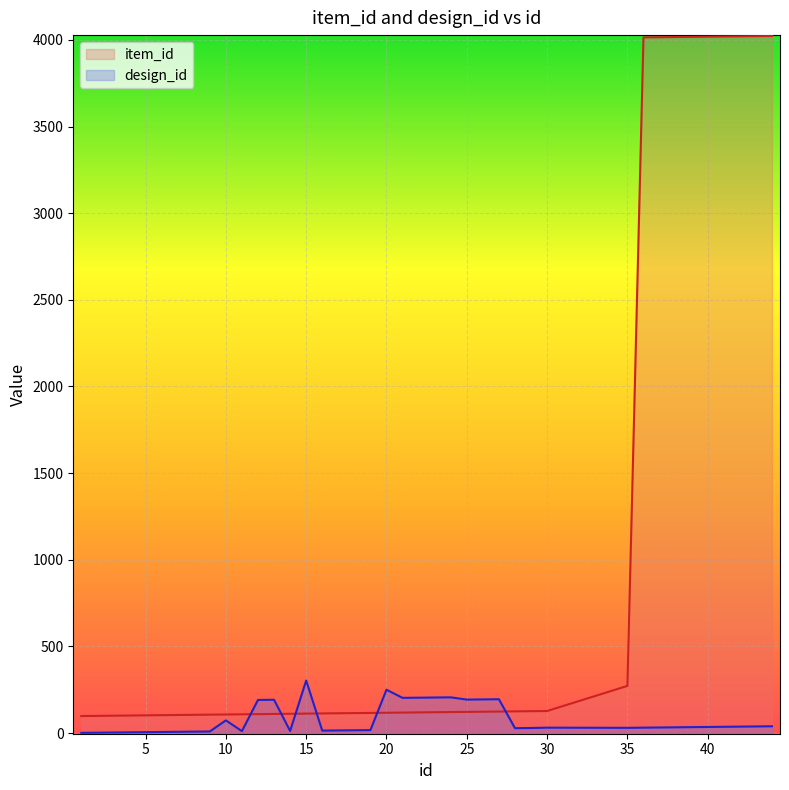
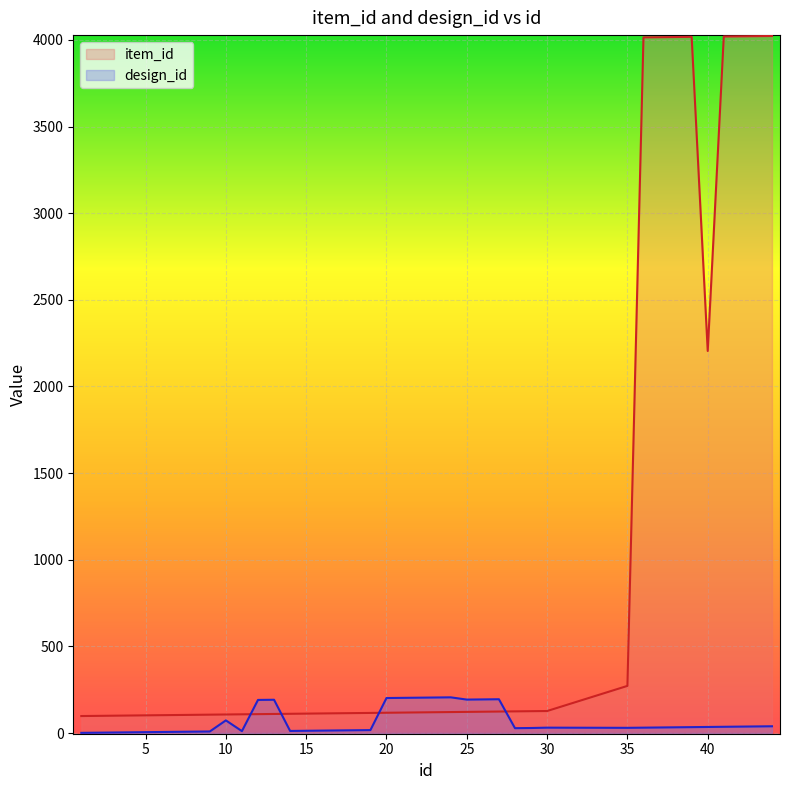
  {
    "item_id": {
      "5": 100,
      "10": 110,
      "15": 110,
      "20": 120,
      "25": 120,
      "30": 130,
      "35": 270,
-     "40": 4020
+     "40": 2210
    },
    "design_id": {
      "5": 10,
      "10": 70,
-     "15": 300,
-     "20": 250,
+     "15": 10,
+     "20": 200,
      "25": 190,
      "30": 30,
      "35": 30,
      "40": 40
    }
  }
